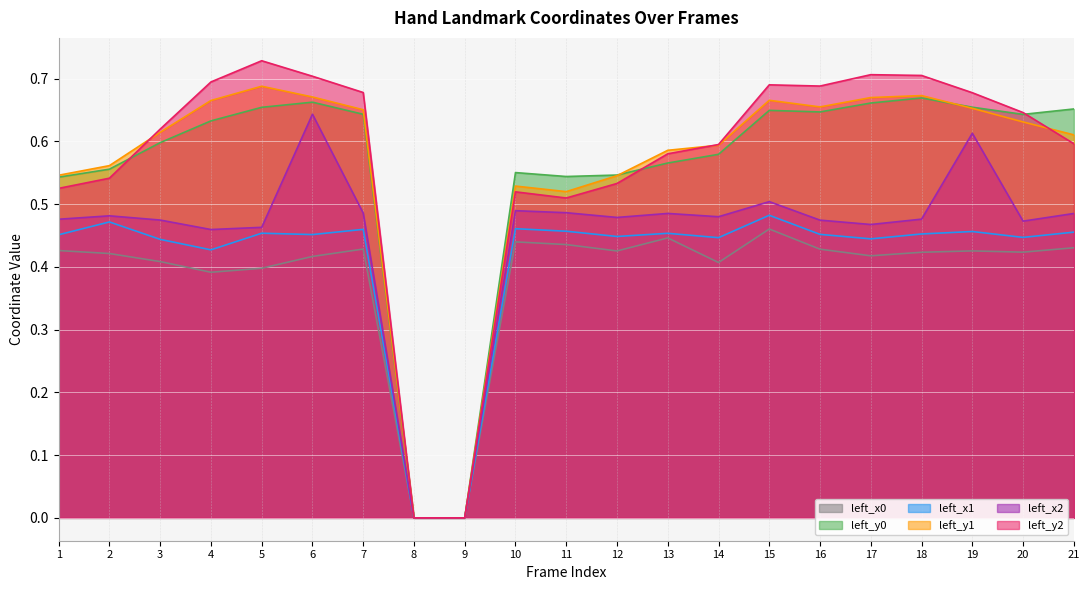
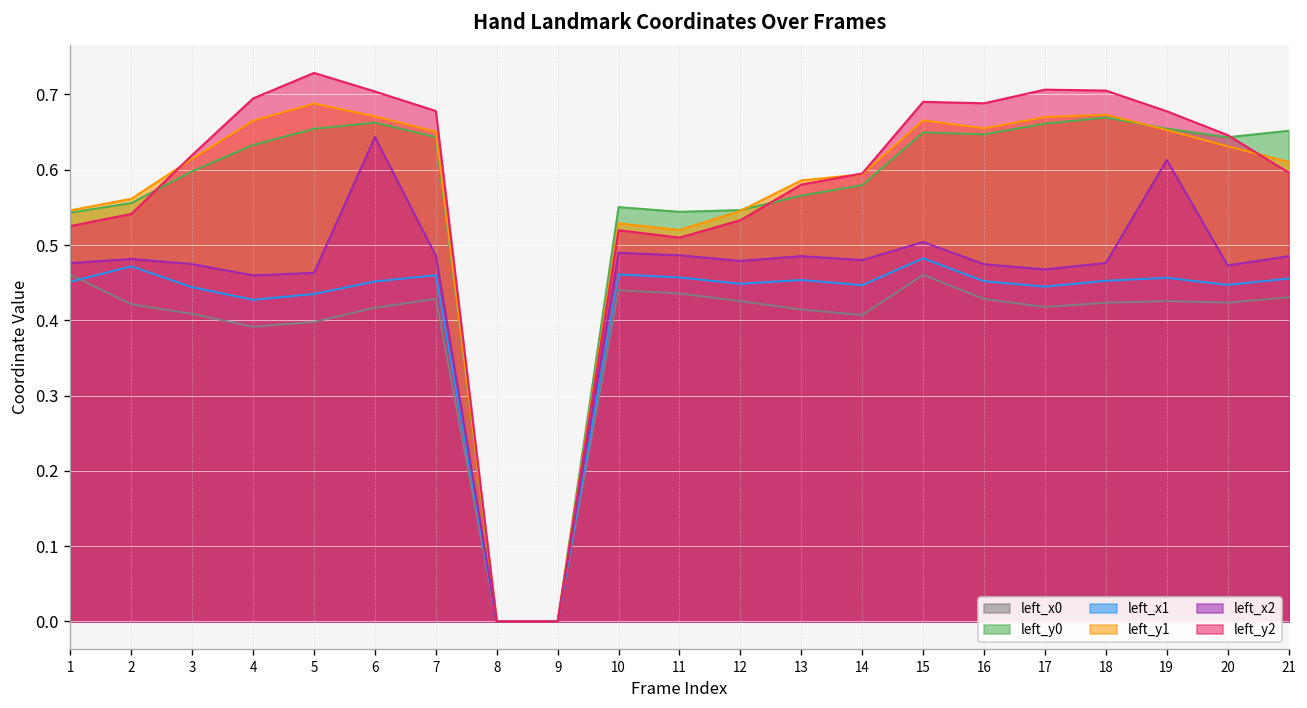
  {
    "left_x0": {
-     "1": 0.43,
+     "1": 0.46,
      "2": 0.42,
      "3": 0.41,
      "4": 0.39,
      "5": 0.40,
      "6": 0.42,
      "7": 0.43,
      "10": 0.44,
      "11": 0.44,
      "12": 0.43,
-     "13": 0.45,
+     "13": 0.41,
      "14": 0.41,
      "15": 0.46,
      "16": 0.43,
      "17": 0.42,
      "18": 0.42,
      "19": 0.43,
      "20": 0.42,
      "21": 0.43
    },
    "left_y0": {
      "2": 0.56,
      "3": 0.60,
      "4": 0.63,
      "5": 0.65,
      "6": 0.66,
      "7": 0.64,
      "10": 0.55,
      "11": 0.54,
      "13": 0.57,
      "14": 0.58,
      "15": 0.65,
      "16": 0.65,
      "17": 0.66,
      "21": 0.65
    },
    "left_x1": {
      "1": 0.45,
      "2": 0.47,
      "3": 0.44,
      "4": 0.43,
-     "5": 0.45,
+     "5": 0.44,
      "6": 0.45,
      "7": 0.46,
      "10": 0.46,
      "11": 0.46,
      "12": 0.45,
      "13": 0.45,
      "14": 0.45,
      "15": 0.48,
      "16": 0.45,
      "17": 0.44,
      "18": 0.45,
      "19": 0.46,
      "20": 0.45,
      "21": 0.46
    },
    "left_y1": {
      "2": 0.56,
      "3": 0.61,
      "4": 0.67,
      "5": 0.69,
      "6": 0.67,
      "7": 0.65,
      "10": 0.53,
      "11": 0.52,
      "13": 0.59,
      "15": 0.67,
      "16": 0.66,
      "17": 0.67,
      "20": 0.63,
      "21": 0.61
    },
    "left_x2": {
      "1": 0.48,
      "2": 0.48,
      "3": 0.47,
      "4": 0.46,
      "5": 0.46,
      "6": 0.64,
      "7": 0.49,
      "10": 0.49,
      "11": 0.49,
      "12": 0.48,
      "13": 0.49,
      "14": 0.48,
      "15": 0.50,
      "16": 0.47,
      "17": 0.47,
      "18": 0.48,
      "19": 0.61,
      "20": 0.47,
      "21": 0.49
    },
    "left_y2": {
      "1": 0.53,
      "2": 0.54,
      "3": 0.62,
      "4": 0.69,
      "5": 0.73,
      "6": 0.70,
      "7": 0.68,
      "10": 0.52,
      "11": 0.51,
      "12": 0.53,
      "13": 0.58,
      "15": 0.69,
      "16": 0.69,
      "17": 0.71,
      "18": 0.71,
      "19": 0.68,
      "21": 0.60
    }
  }
